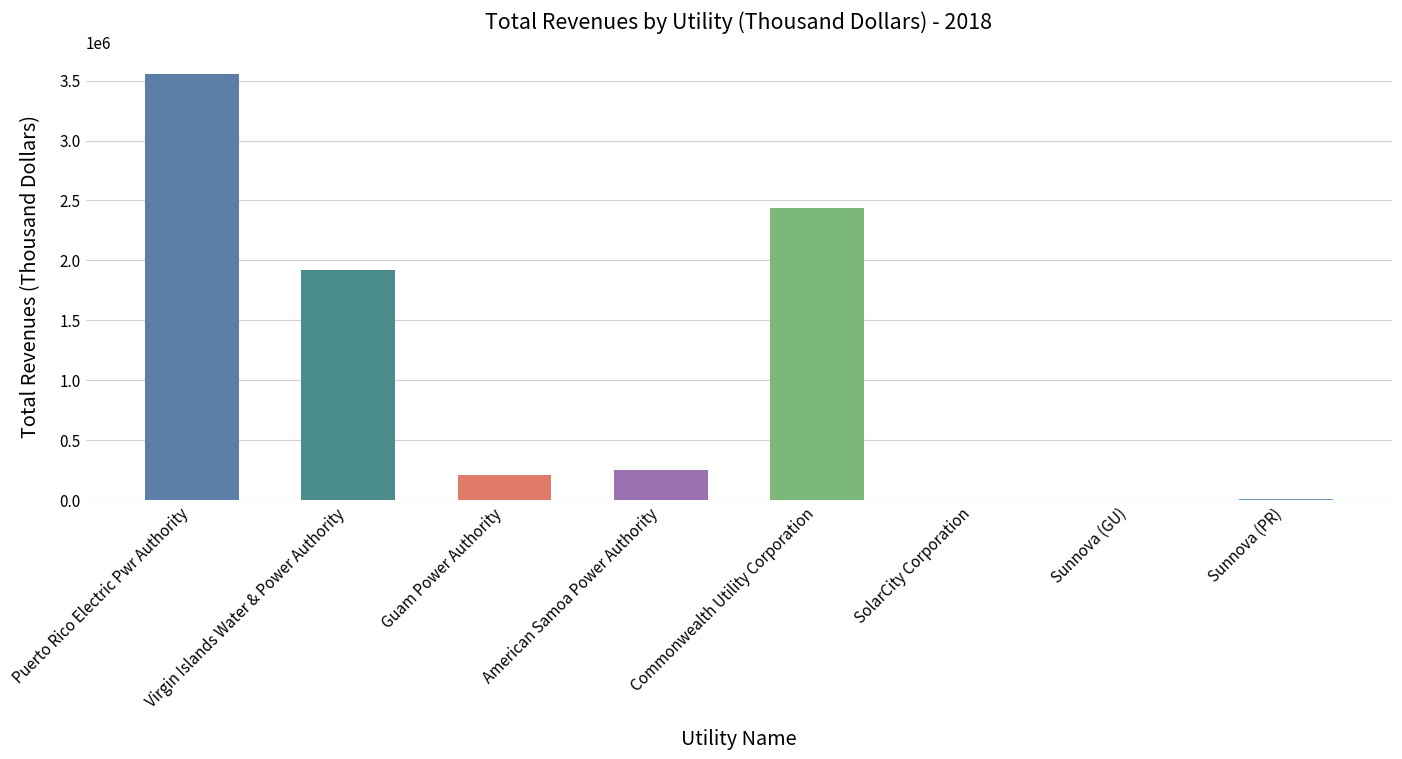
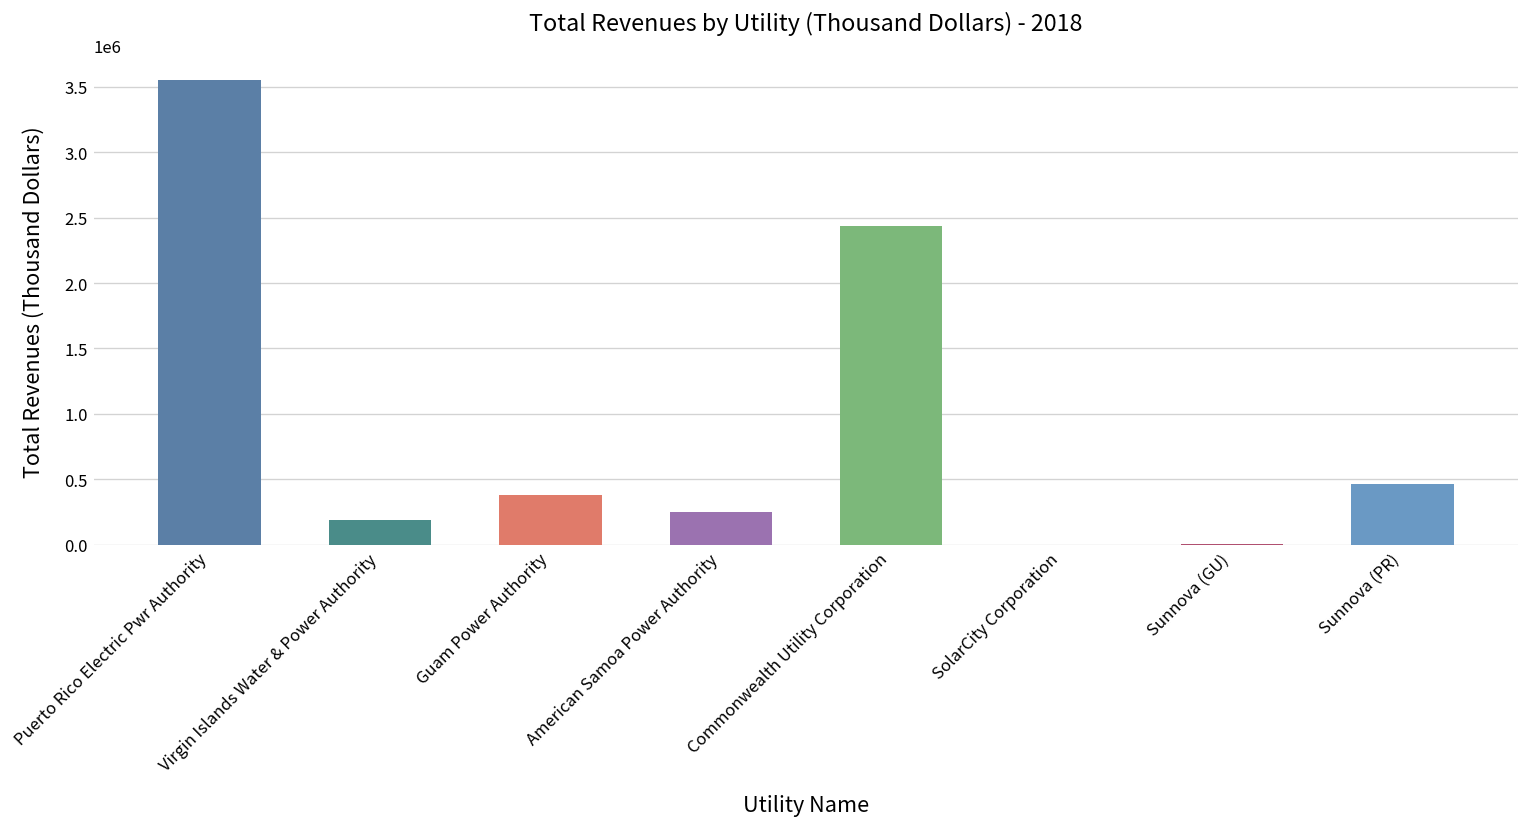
  {
    "Puerto Rico Electric Pwr Authority": 3550000,
-   "Virgin Islands Water & Power Authority": 1920000,
-   "Guam Power Authority": 210000,
+   "Virgin Islands Water & Power Authority": 190000,
+   "Guam Power Authority": 380000,
    "American Samoa Power Authority": 250000,
    "Commonwealth Utility Corporation": 2440000,
-   "Sunnova (PR)": 10000
+   "Sunnova (PR)": 460000
  }
